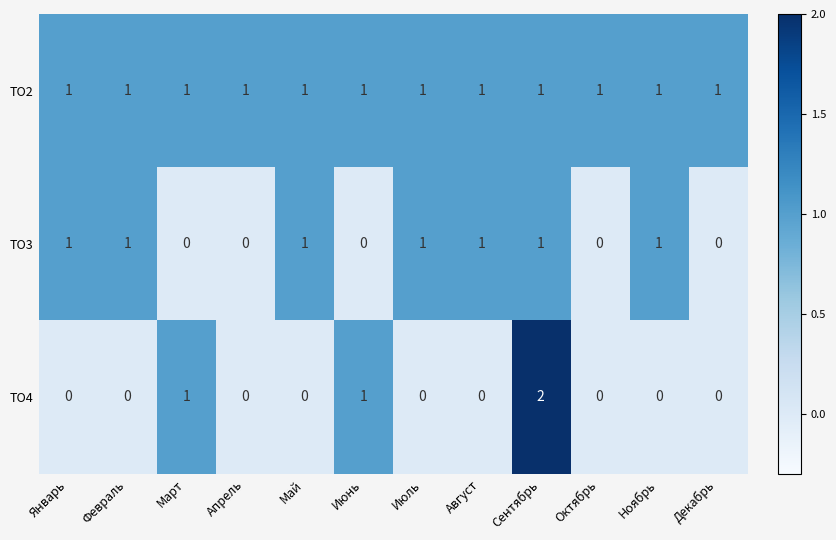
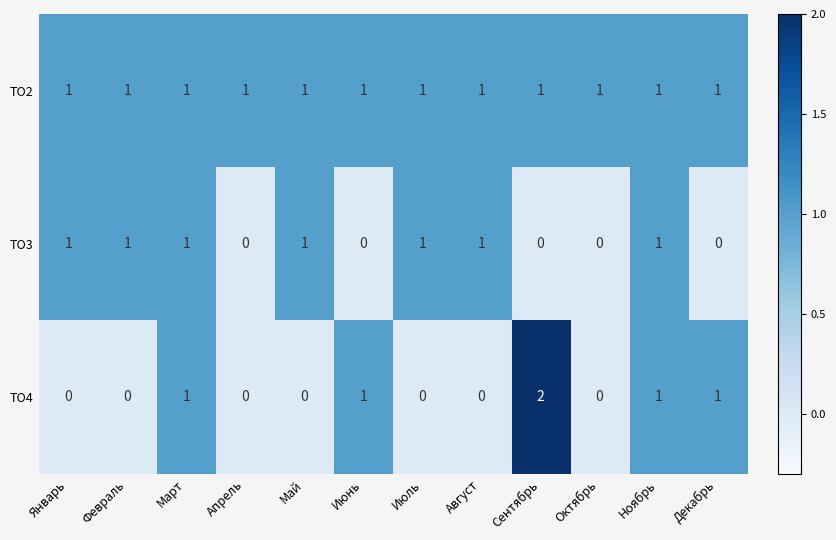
  {
    "ТО2": {
      "Январь": 1,
      "Февраль": 1,
      "Март": 1,
      "Апрель": 1,
      "Май": 1,
      "Июнь": 1,
      "Июль": 1,
      "Август": 1,
      "Сентябрь": 1,
      "Октябрь": 1,
      "Ноябрь": 1,
      "Декабрь": 1
    },
    "ТО3": {
      "Январь": 1,
      "Февраль": 1,
-     "Март": 0,
+     "Март": 1,
      "Апрель": 0,
      "Май": 1,
      "Июнь": 0,
      "Июль": 1,
      "Август": 1,
-     "Сентябрь": 1,
+     "Сентябрь": 0,
      "Октябрь": 0,
      "Ноябрь": 1,
      "Декабрь": 0
    },
    "ТО4": {
      "Январь": 0,
      "Февраль": 0,
      "Март": 1,
      "Апрель": 0,
      "Май": 0,
      "Июнь": 1,
      "Июль": 0,
      "Август": 0,
      "Сентябрь": 2,
      "Октябрь": 0,
-     "Ноябрь": 0,
-     "Декабрь": 0
+     "Ноябрь": 1,
+     "Декабрь": 1
    }
  }
